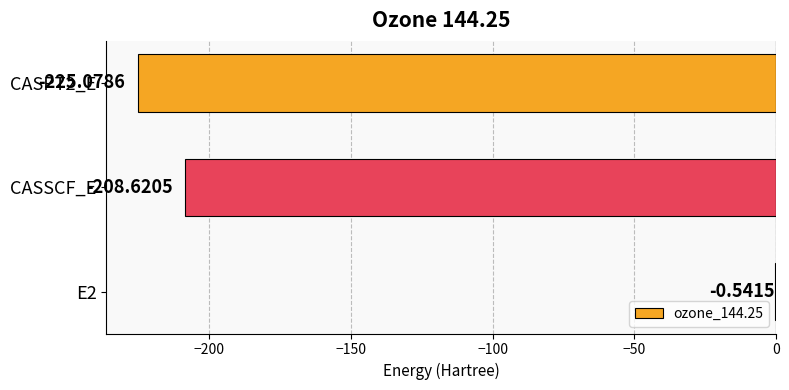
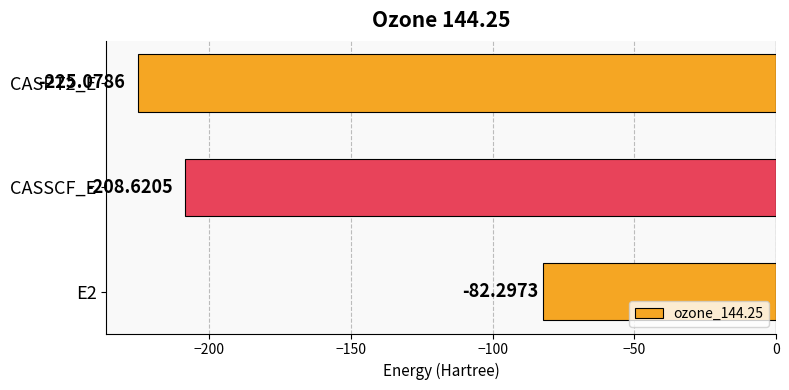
  {
    "CASPT2_E": -225.0786,
    "CASSCF_E": -208.6205,
-   "E2": -0.5415
+   "E2": -82.2973
  }
